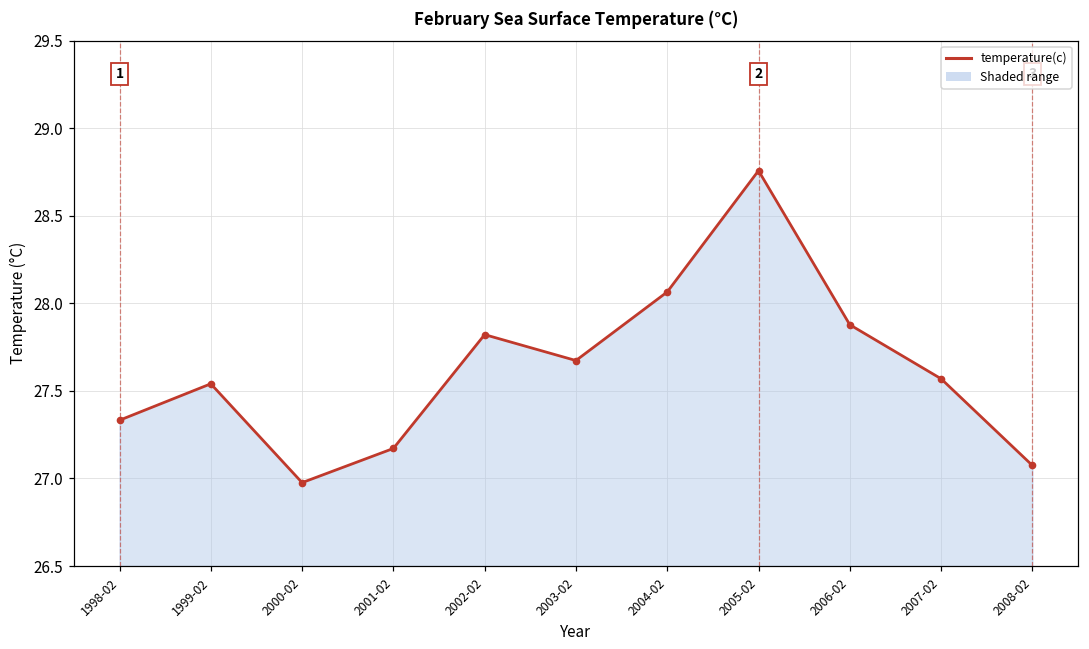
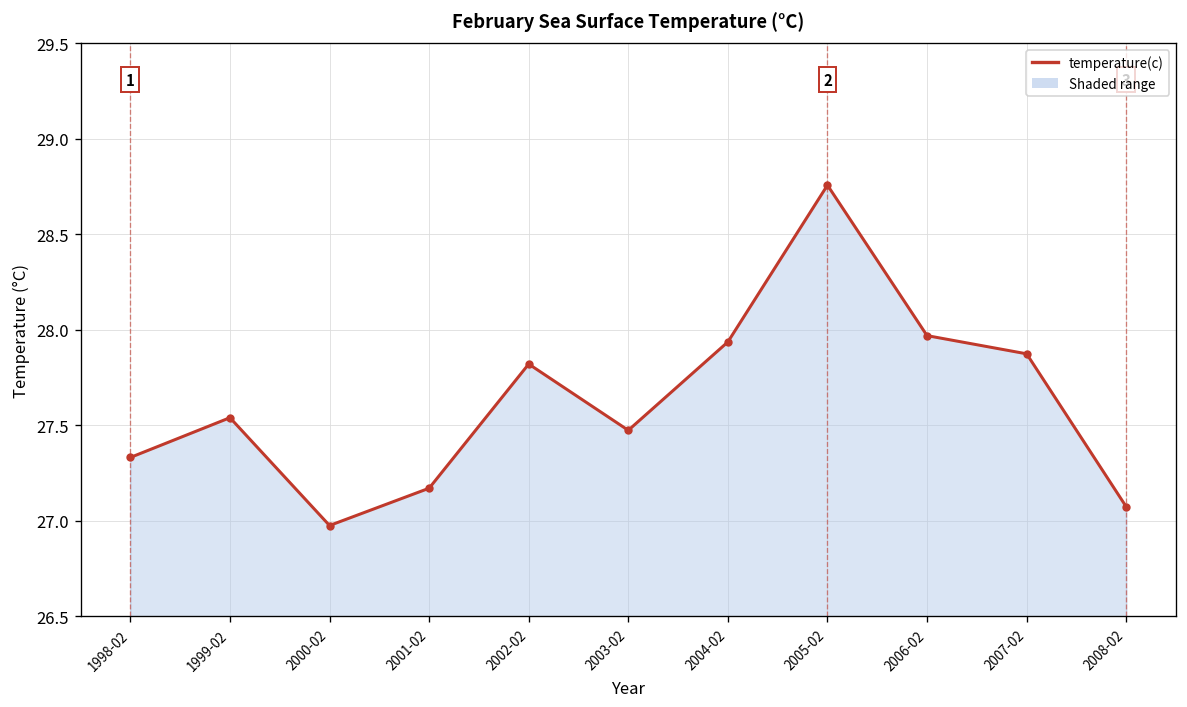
  {
    "1998-02": 27.33,
    "1999-02": 27.54,
    "2000-02": 26.98,
    "2001-02": 27.17,
    "2002-02": 27.82,
-   "2003-02": 27.67,
-   "2004-02": 28.07,
+   "2003-02": 27.47,
+   "2004-02": 27.94,
    "2005-02": 28.76,
-   "2006-02": 27.88,
-   "2007-02": 27.57,
+   "2006-02": 27.97,
+   "2007-02": 27.87,
    "2008-02": 27.07
  }
